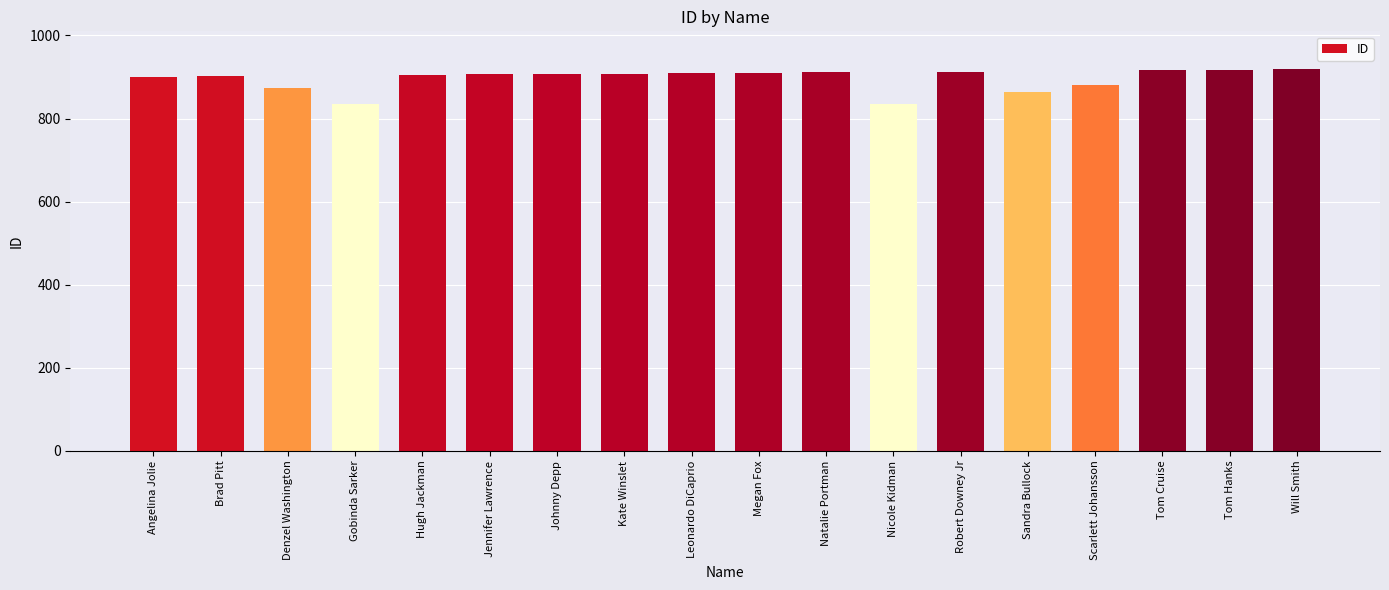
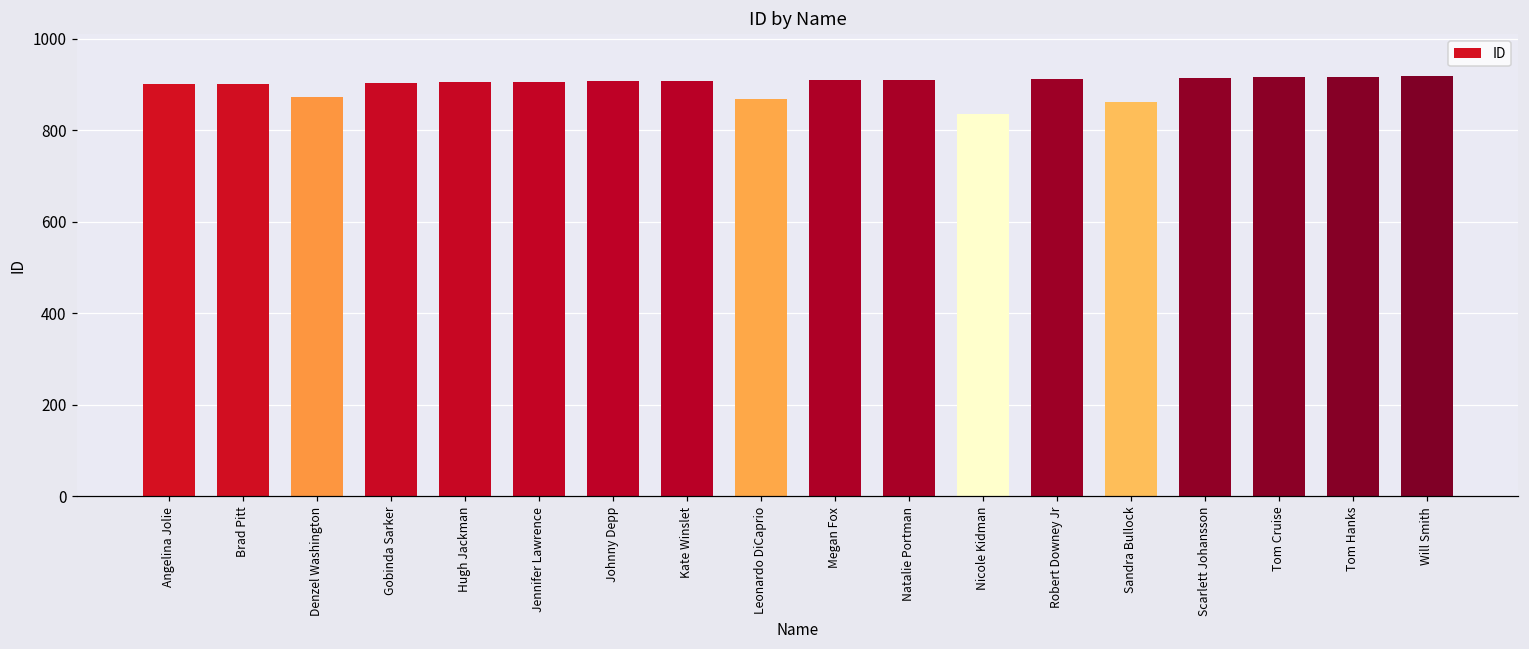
  {
    "Angelina Jolie": 900,
    "Brad Pitt": 900,
    "Denzel Washington": 870,
-   "Gobinda Sarker": 840,
+   "Gobinda Sarker": 900,
    "Hugh Jackman": 910,
    "Jennifer Lawrence": 910,
    "Johnny Depp": 910,
    "Kate Winslet": 910,
-   "Leonardo DiCaprio": 910,
+   "Leonardo DiCaprio": 870,
    "Megan Fox": 910,
    "Natalie Portman": 910,
    "Nicole Kidman": 840,
    "Robert Downey Jr": 910,
    "Sandra Bullock": 860,
-   "Scarlett Johansson": 880,
+   "Scarlett Johansson": 920,
    "Tom Cruise": 920,
    "Tom Hanks": 920,
    "Will Smith": 920
  }
